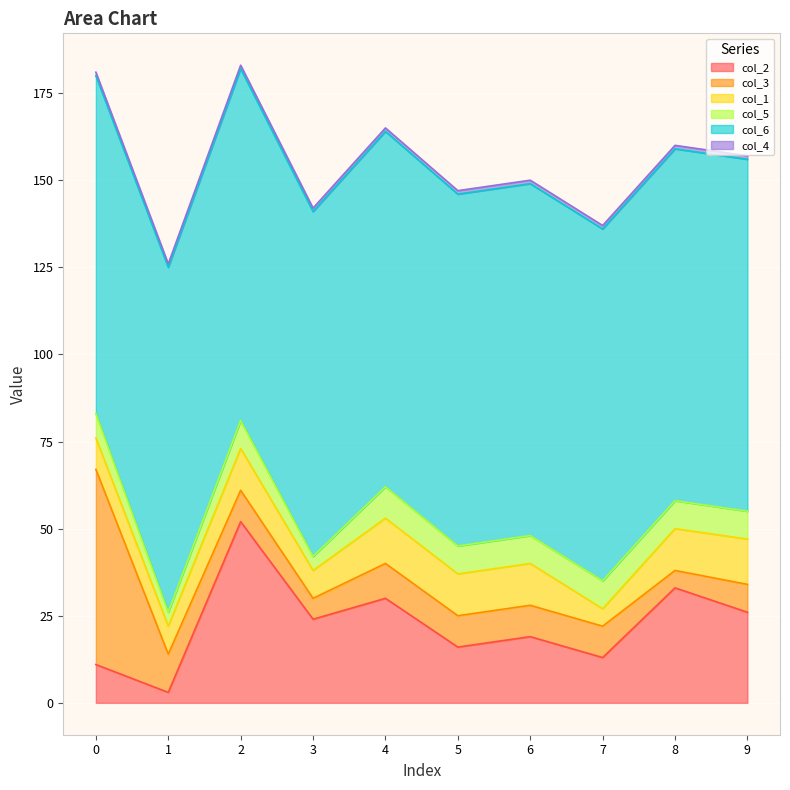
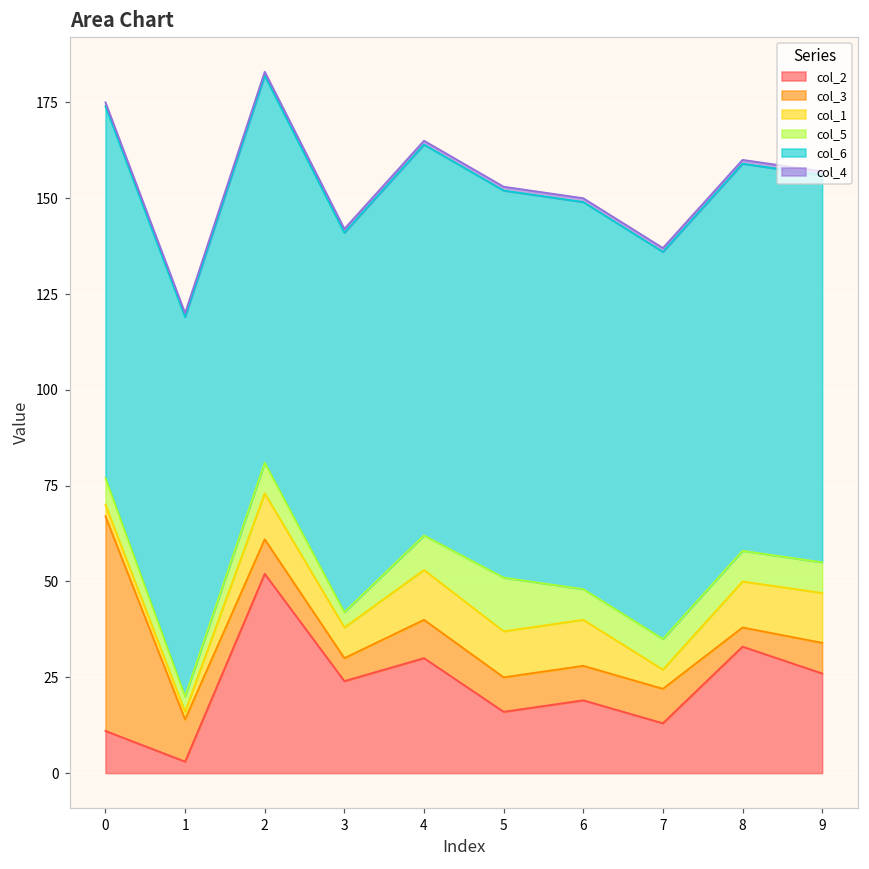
  {
    "col_2": {
      "0": 11,
      "1": 3,
      "2": 52,
      "3": 24,
      "4": 30,
      "5": 16,
      "6": 19,
      "7": 13,
      "8": 33,
      "9": 26
    },
    "col_3": {
      "0": 56,
      "1": 11,
      "2": 9,
      "3": 6,
      "4": 10,
      "5": 9,
      "6": 9,
      "7": 9,
      "8": 5,
      "9": 8
    },
    "col_1": {
-     "0": 9,
-     "1": 8,
+     "0": 3,
+     "1": 2,
      "2": 12,
      "3": 8,
      "4": 13,
      "5": 12,
      "6": 12,
      "7": 5,
      "8": 12,
      "9": 13
    },
    "col_5": {
      "0": 7,
      "1": 4,
      "2": 8,
      "3": 4,
      "4": 9,
-     "5": 8,
+     "5": 14,
      "6": 8,
      "7": 8,
      "8": 8,
      "9": 8
    },
    "col_6": {
      "0": 97,
      "1": 99,
      "2": 101,
      "3": 99,
      "4": 102,
      "5": 101,
      "6": 101,
      "7": 101,
      "8": 101,
      "9": 101
    },
    "col_4": {
      "0": 1,
      "1": 1,
      "2": 1,
      "3": 1,
      "4": 1,
      "5": 1,
      "6": 1,
      "7": 1,
      "8": 1,
      "9": 1
    }
  }
